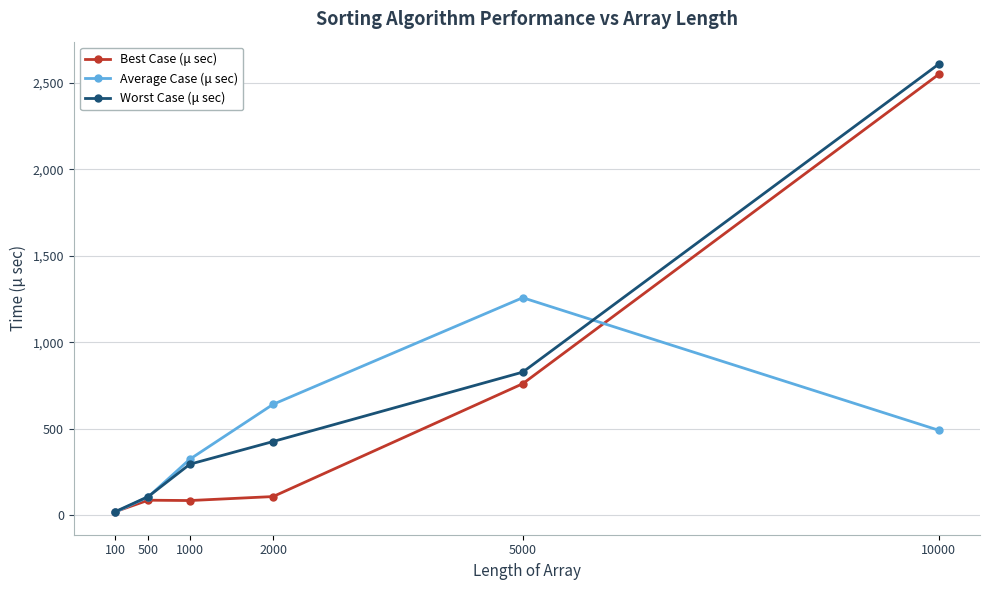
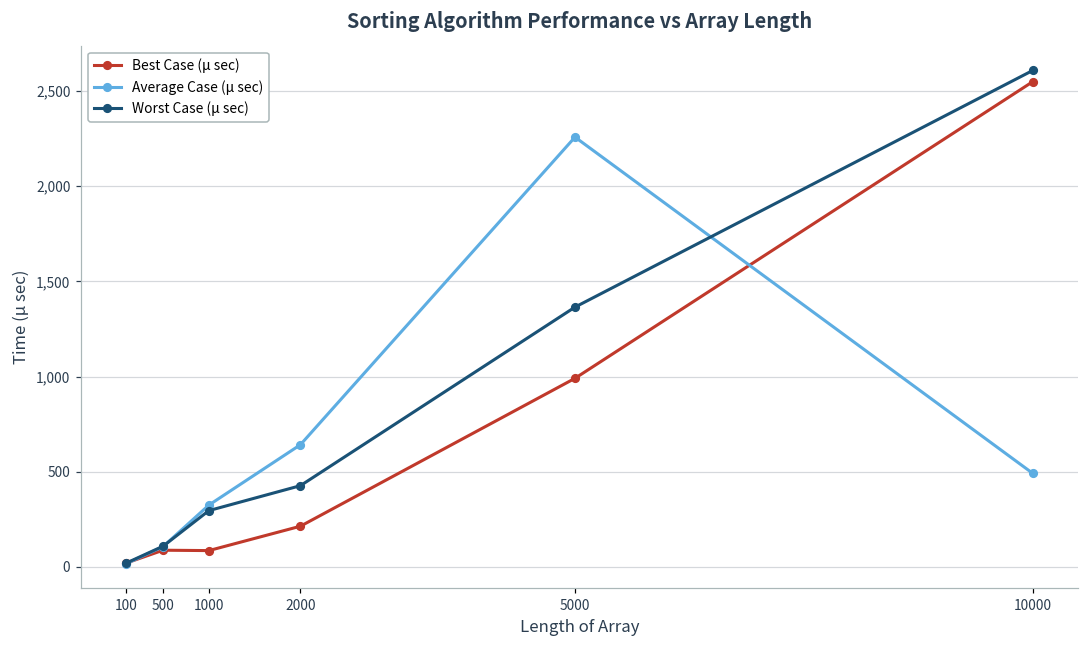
  {
    "Best Case (μ sec)": {
      "500": "90",
      "1000": "90",
-     "2000": "110",
-     "5000": "760",
+     "2000": "210",
+     "5000": "990",
      "10000": "2,550"
    },
    "Average Case (μ sec)": {
      "1000": "330",
      "2000": "640",
-     "5000": "1,260",
+     "5000": "2,260",
      "10000": "490"
    },
    "Worst Case (μ sec)": {
      "1000": "300",
      "2000": "430",
-     "5000": "830",
+     "5000": "1,370",
      "10000": "2,610"
    }
  }
